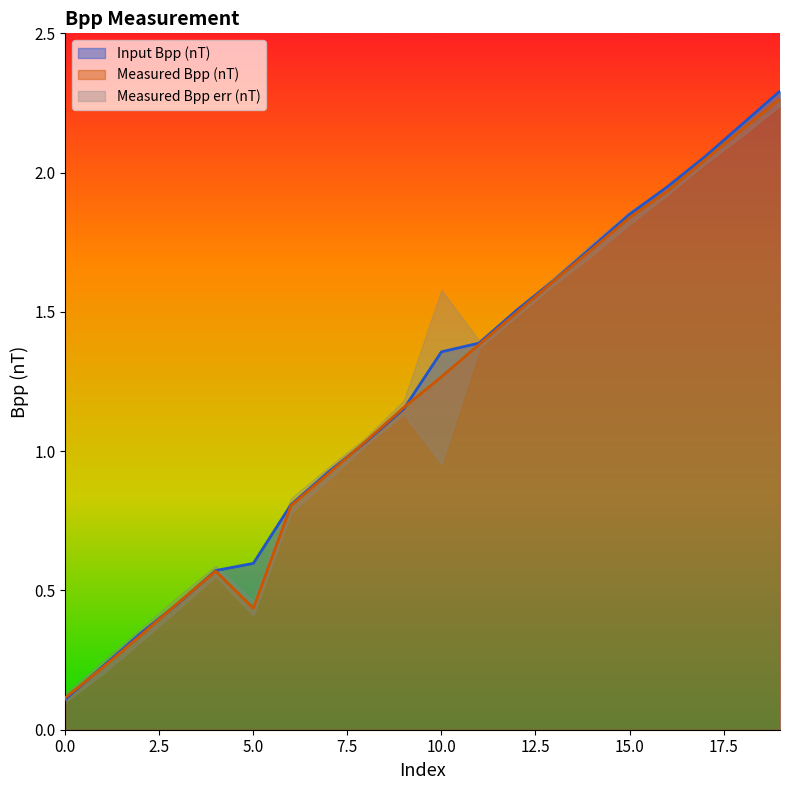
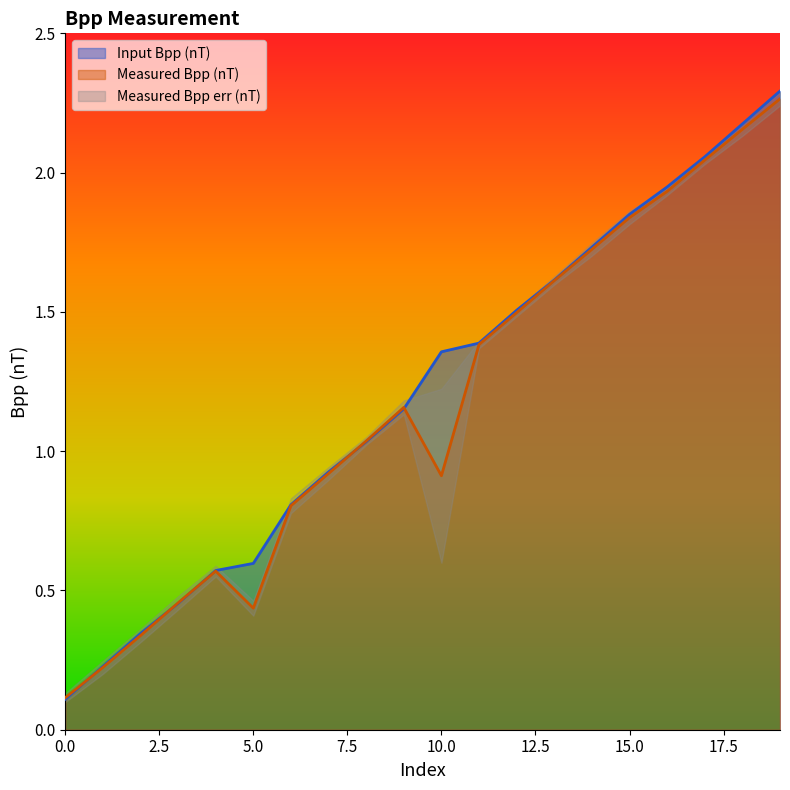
  {
    "Input Bpp (nT)": {
      "5.0": 0.60,
      "10.0": 1.36,
      "15.0": 1.85
    },
    "Measured Bpp (nT)": {
      "5.0": 0.44,
-     "10.0": 1.27,
+     "10.0": 0.91,
      "15.0": 1.84
    }
  }
